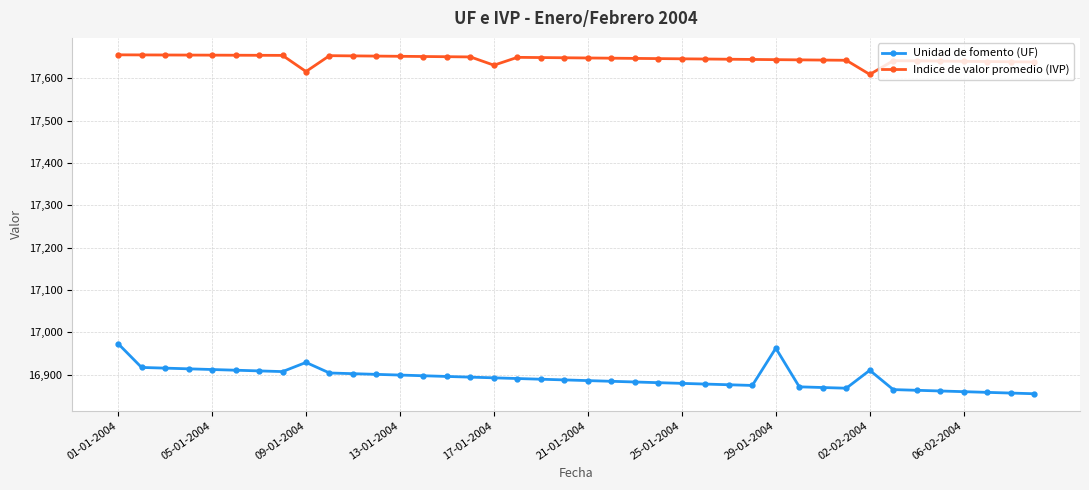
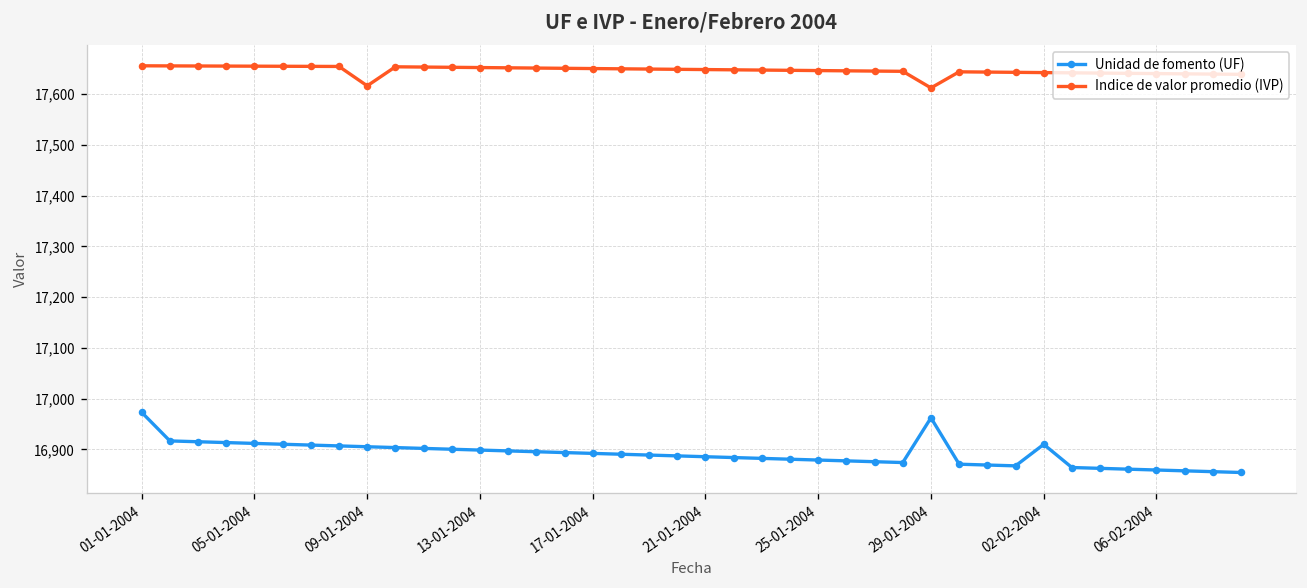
  {
    "Unidad de fomento (UF)": {
      "01-01-2004": "16,970",
      "05-01-2004": "16,910",
-     "09-01-2004": "16,930",
+     "09-01-2004": "16,910",
      "13-01-2004": "16,900",
      "17-01-2004": "16,890",
      "21-01-2004": "16,890",
      "25-01-2004": "16,880",
      "29-01-2004": "16,960",
      "02-02-2004": "16,910",
      "06-02-2004": "16,860"
    },
    "Indice de valor promedio (IVP)": {
      "01-01-2004": "17,660",
      "05-01-2004": "17,650",
      "09-01-2004": "17,620",
      "13-01-2004": "17,650",
-     "17-01-2004": "17,630",
+     "17-01-2004": "17,650",
      "21-01-2004": "17,650",
      "25-01-2004": "17,650",
-     "29-01-2004": "17,640",
-     "02-02-2004": "17,610"
+     "29-01-2004": "17,610",
+     "02-02-2004": "17,640"
    }
  }
